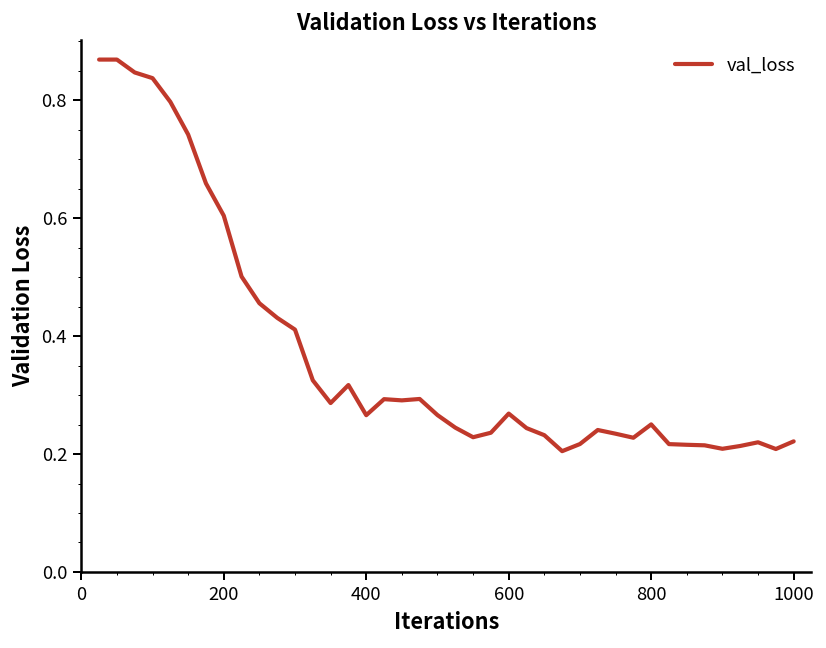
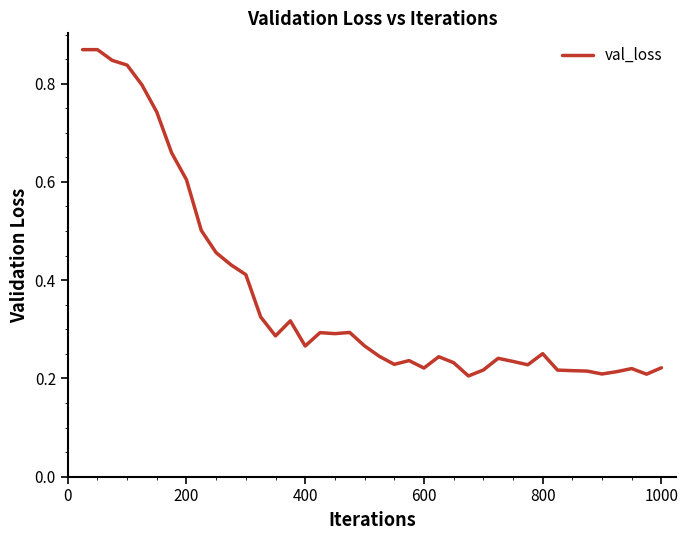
  {
    "200": 0.60,
    "400": 0.27,
-   "600": 0.27,
+   "600": 0.22,
    "800": 0.25,
    "1000": 0.22
  }
